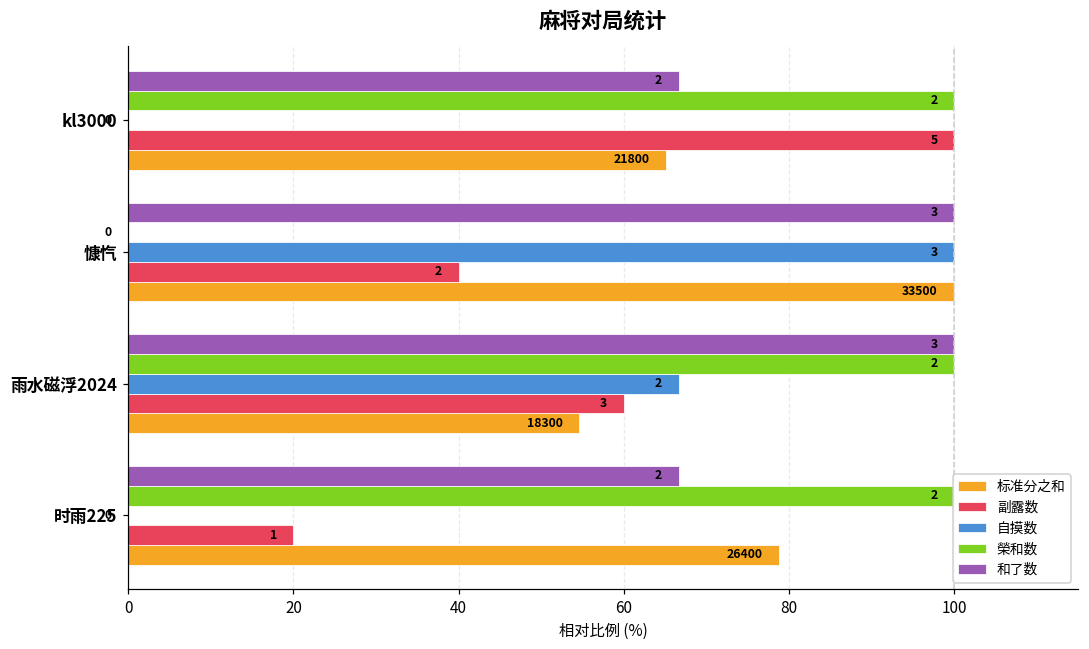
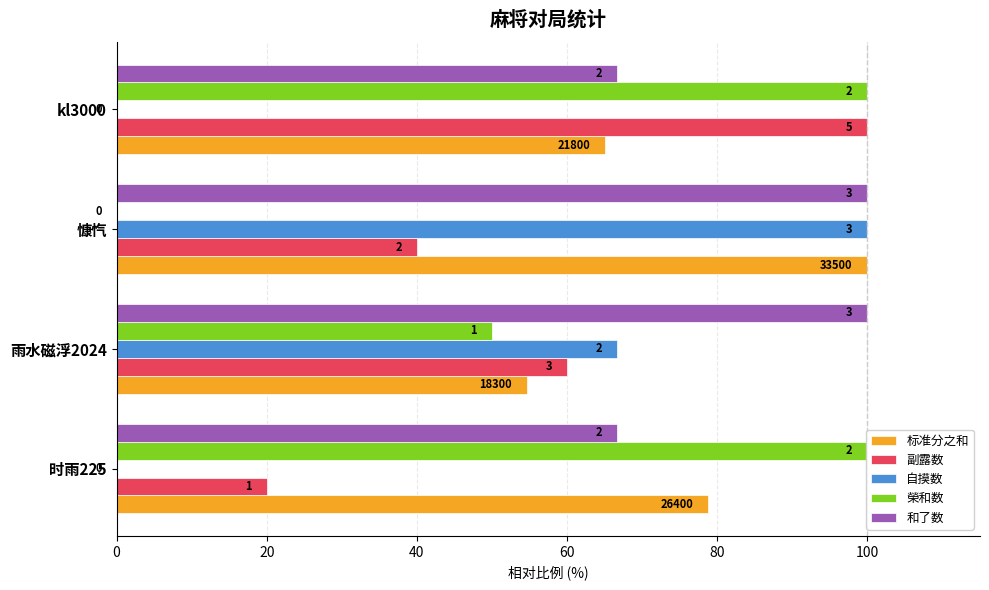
  {
    "自摸数": {
      "kl3000": 0,
      "时雨225": 0
    },
    "榮和数": {
      "慷忾": 0,
-     "雨水磁浮2024": 2
+     "雨水磁浮2024": 1
    }
  }
